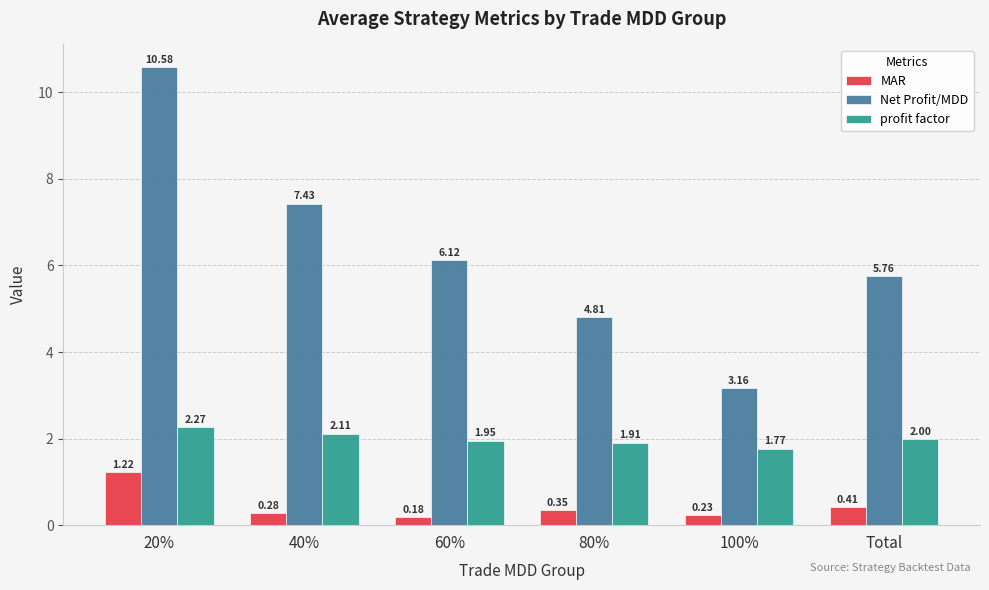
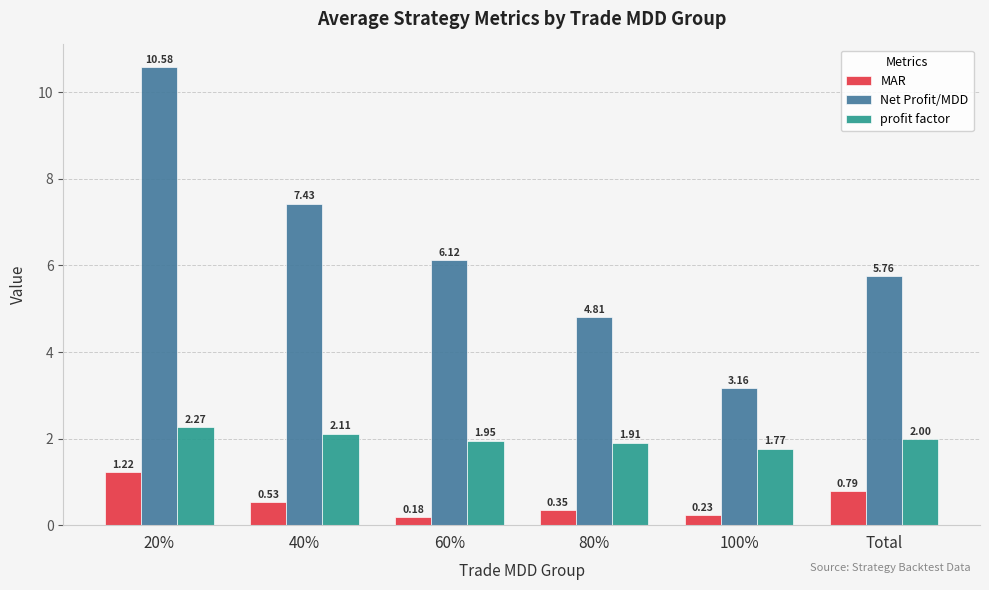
  {
    "MAR": {
      "20%": 1.22,
-     "40%": 0.28,
+     "40%": 0.53,
      "60%": 0.18,
      "80%": 0.35,
      "100%": 0.23,
-     "Total": 0.41
+     "Total": 0.79
    }
  }
